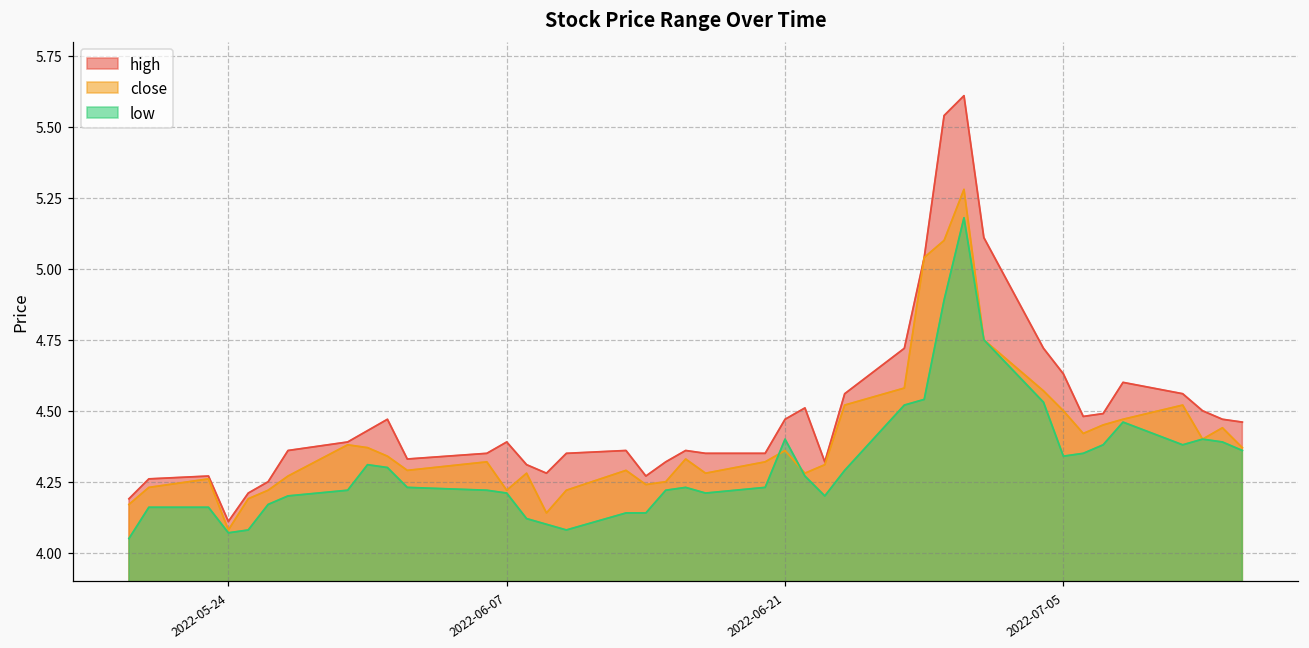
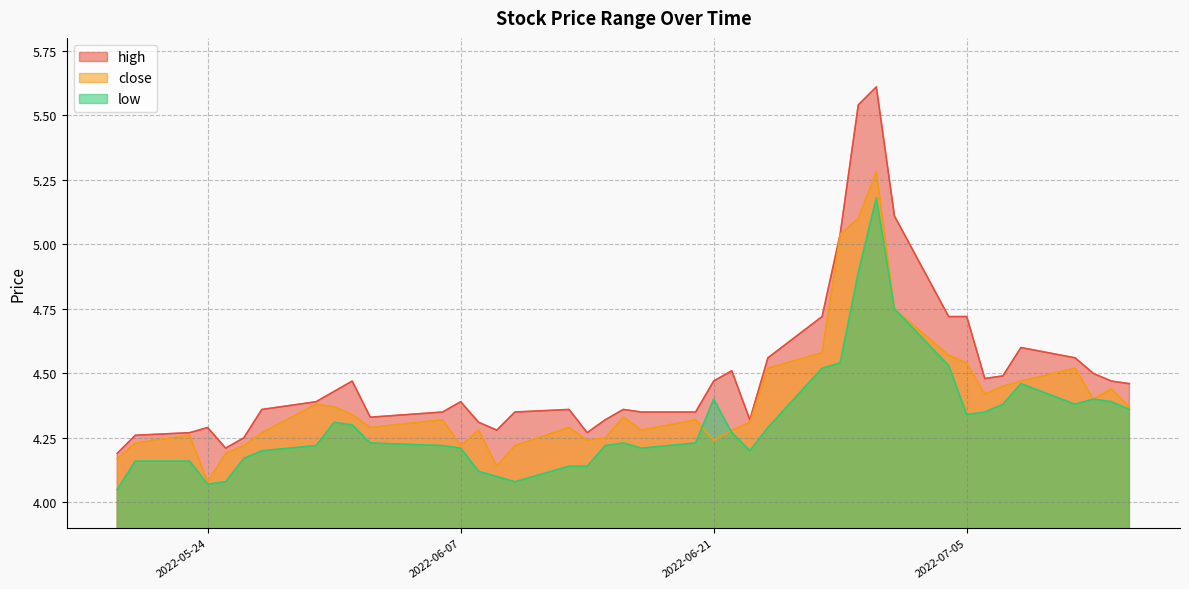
  {
    "high": {
-     "2022-05-24": 4.11,
+     "2022-05-24": 4.29,
      "2022-06-07": 4.39,
      "2022-06-21": 4.47,
-     "2022-07-05": 4.63
+     "2022-07-05": 4.72
    },
    "close": {
      "2022-05-24": 4.08,
      "2022-06-07": 4.22,
-     "2022-06-21": 4.36,
-     "2022-07-05": 4.50
+     "2022-06-21": 4.24,
+     "2022-07-05": 4.54
    },
    "low": {
      "2022-05-24": 4.07,
      "2022-06-07": 4.21,
      "2022-06-21": 4.40,
      "2022-07-05": 4.34
    }
  }
